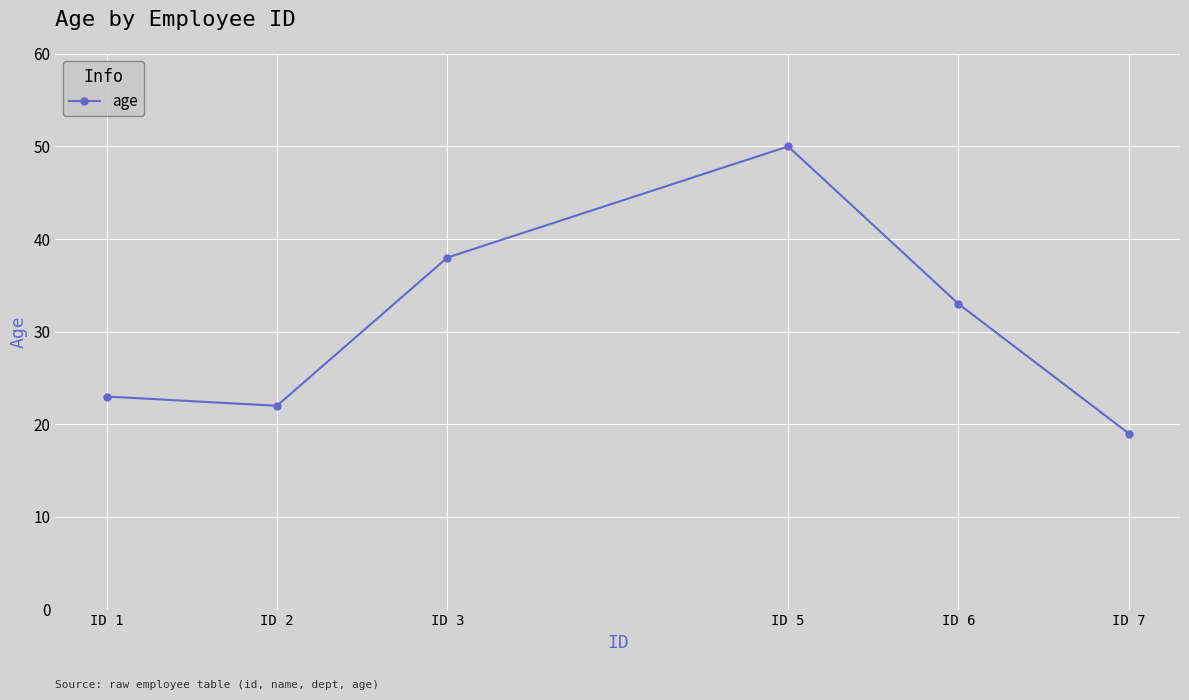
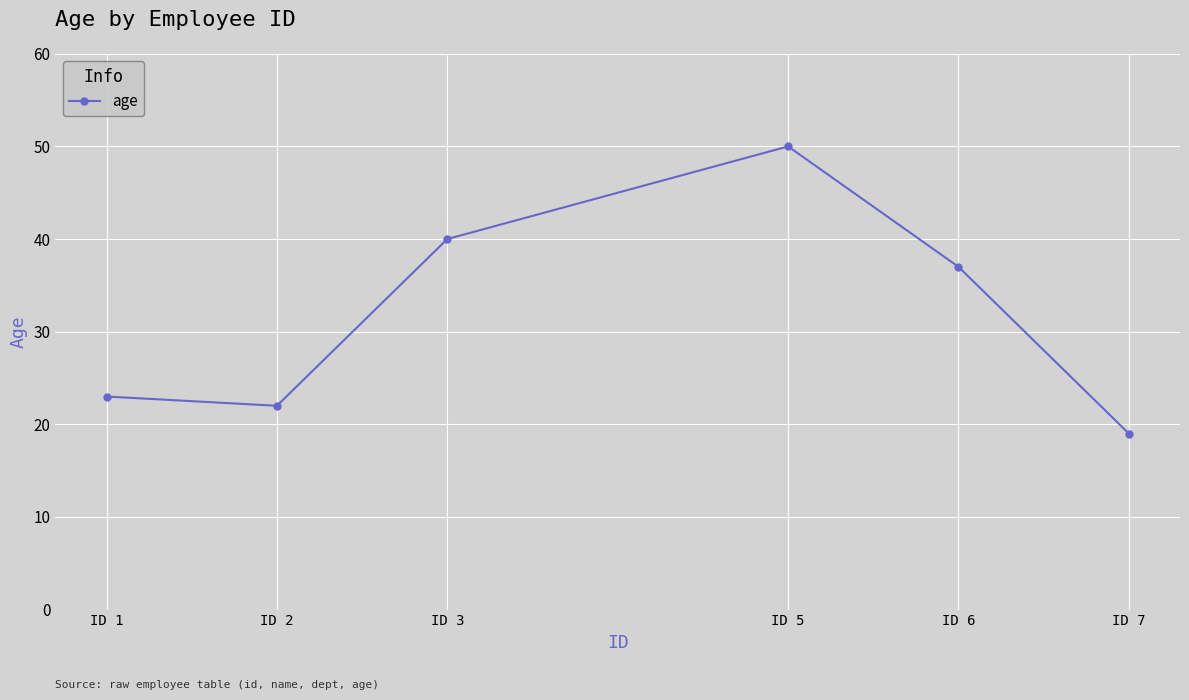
  {
    "ID 1": 23,
    "ID 2": 22,
-   "ID 3": 38,
+   "ID 3": 40,
    "ID 5": 50,
-   "ID 6": 33,
+   "ID 6": 37,
    "ID 7": 19
  }
